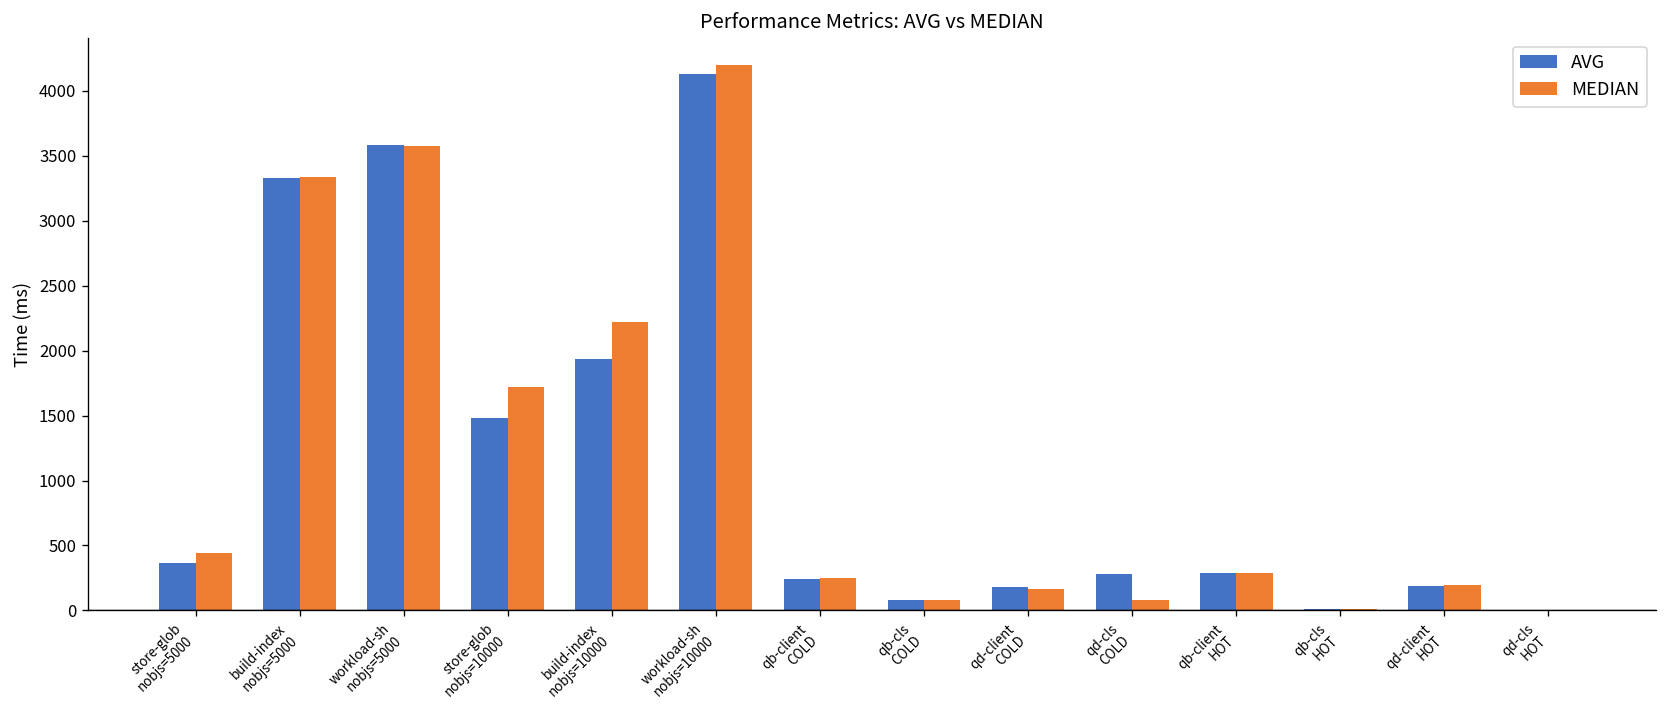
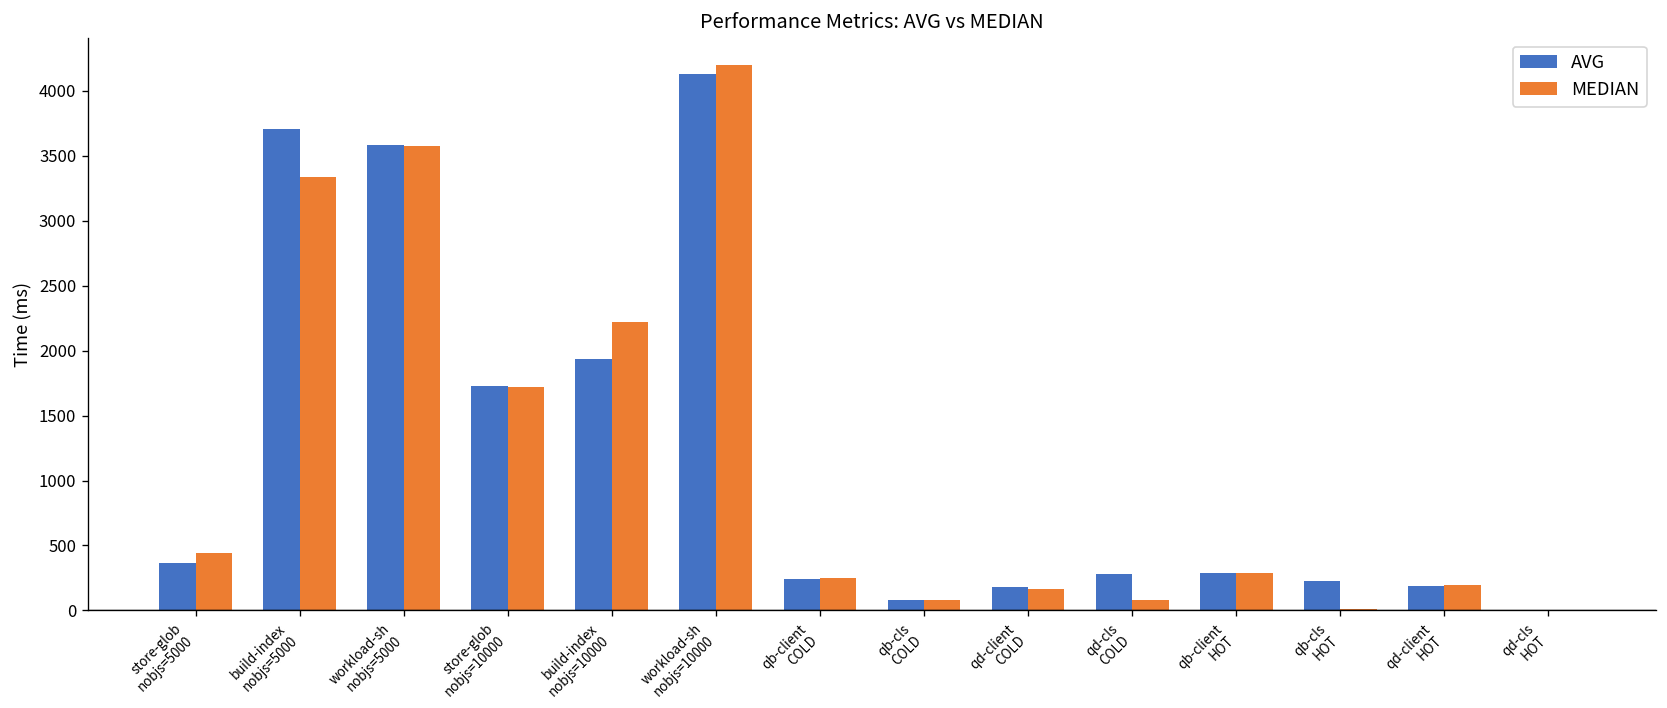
  {
    "AVG": {
      "store-glob nobjs=5000": 360,
-     "build-index nobjs=5000": 3330,
+     "build-index nobjs=5000": 3700,
      "workload-sh nobjs=5000": 3590,
-     "store-glob nobjs=10000": 1480,
+     "store-glob nobjs=10000": 1730,
      "build-index nobjs=10000": 1940,
      "workload-sh nobjs=10000": 4130,
      "qb-client COLD": 240,
      "qb-cls COLD": 80,
      "qd-client COLD": 180,
      "qd-cls COLD": 280,
      "qb-client HOT": 290,
-     "qb-cls HOT": 10,
+     "qb-cls HOT": 230,
      "qd-client HOT": 180
    },
    "MEDIAN": {
      "store-glob nobjs=5000": 440,
      "build-index nobjs=5000": 3330,
      "workload-sh nobjs=5000": 3570,
      "store-glob nobjs=10000": 1720,
      "build-index nobjs=10000": 2220,
      "workload-sh nobjs=10000": 4200,
      "qb-client COLD": 250,
      "qb-cls COLD": 80,
      "qd-client COLD": 170,
      "qd-cls COLD": 80,
      "qb-client HOT": 290,
      "qd-client HOT": 190
    }
  }
